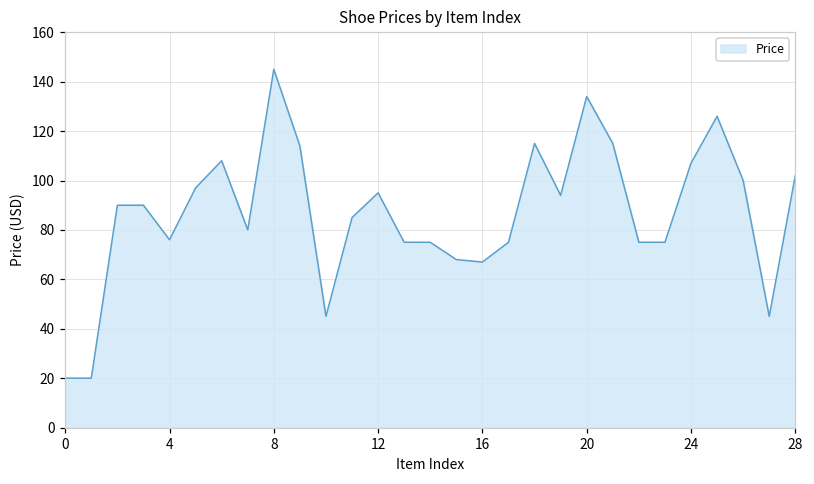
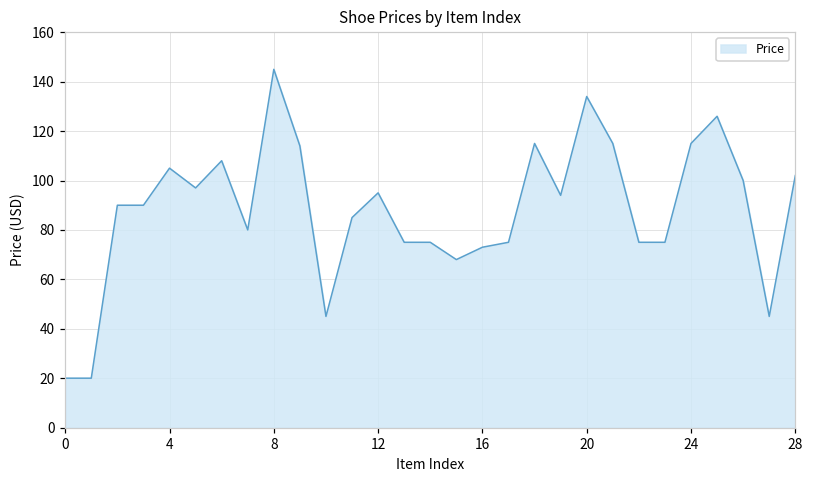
  {
    "0": 20,
-   "4": 76,
+   "4": 105,
    "8": 145,
    "12": 95,
-   "16": 67,
+   "16": 73,
    "20": 134,
-   "24": 107,
+   "24": 115,
    "28": 102
  }
